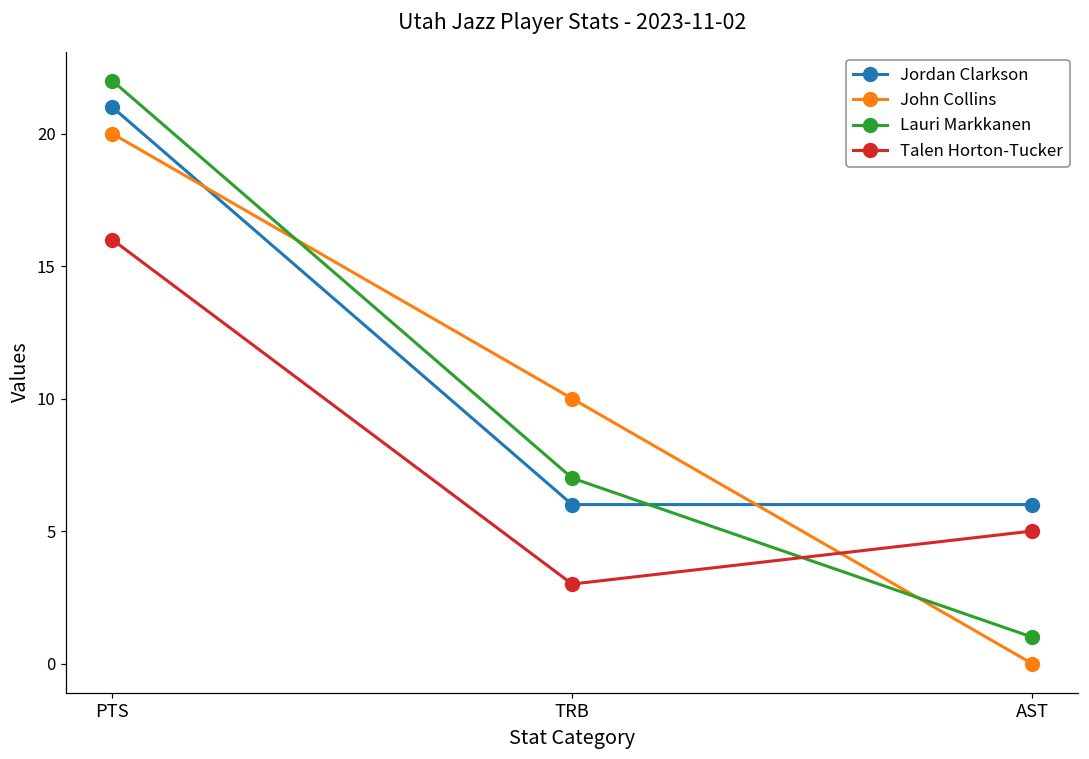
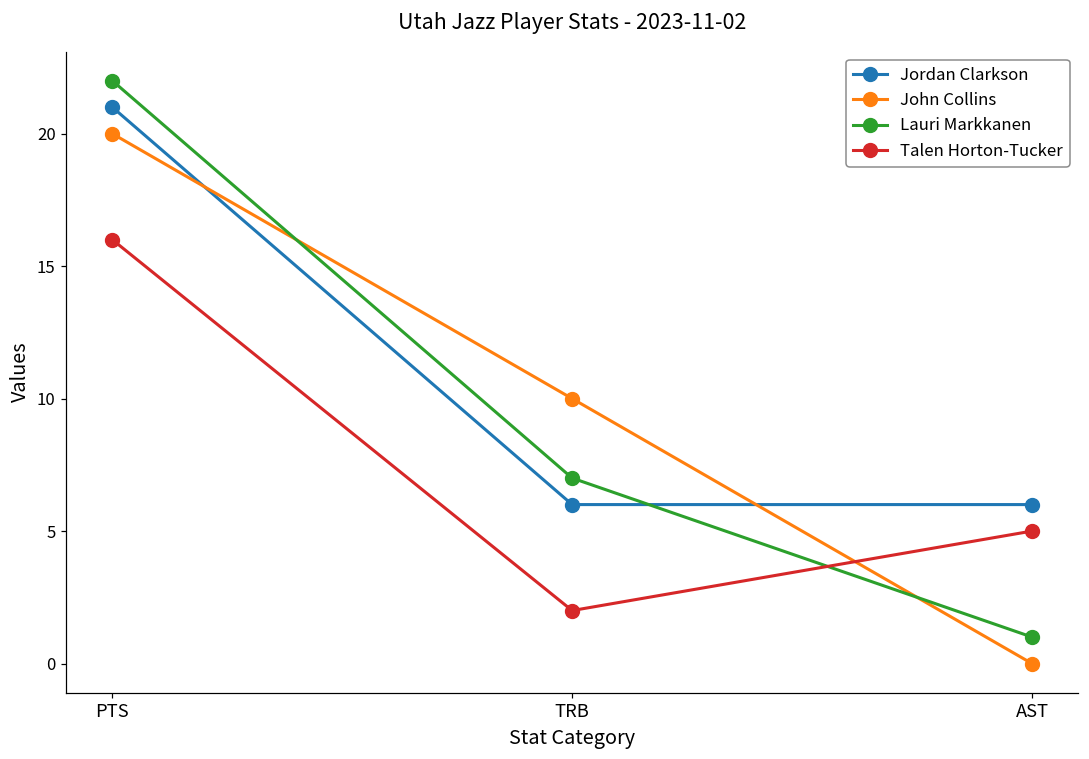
  {
    "Jordan Clarkson": {
      "PTS": 21,
      "TRB": 6,
      "AST": 6
    },
    "John Collins": {
      "PTS": 20,
      "TRB": 10,
      "AST": 0
    },
    "Lauri Markkanen": {
      "PTS": 22,
      "TRB": 7,
      "AST": 1
    },
    "Talen Horton-Tucker": {
      "PTS": 16,
-     "TRB": 3,
+     "TRB": 2,
      "AST": 5
    }
  }
